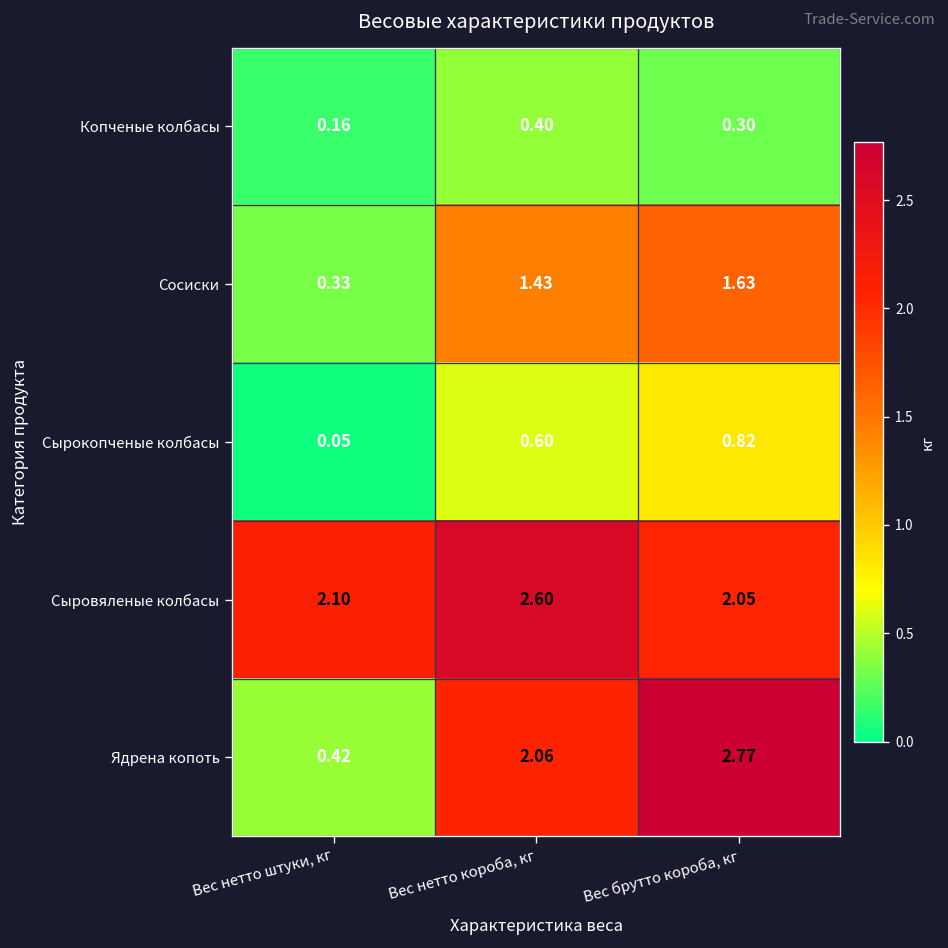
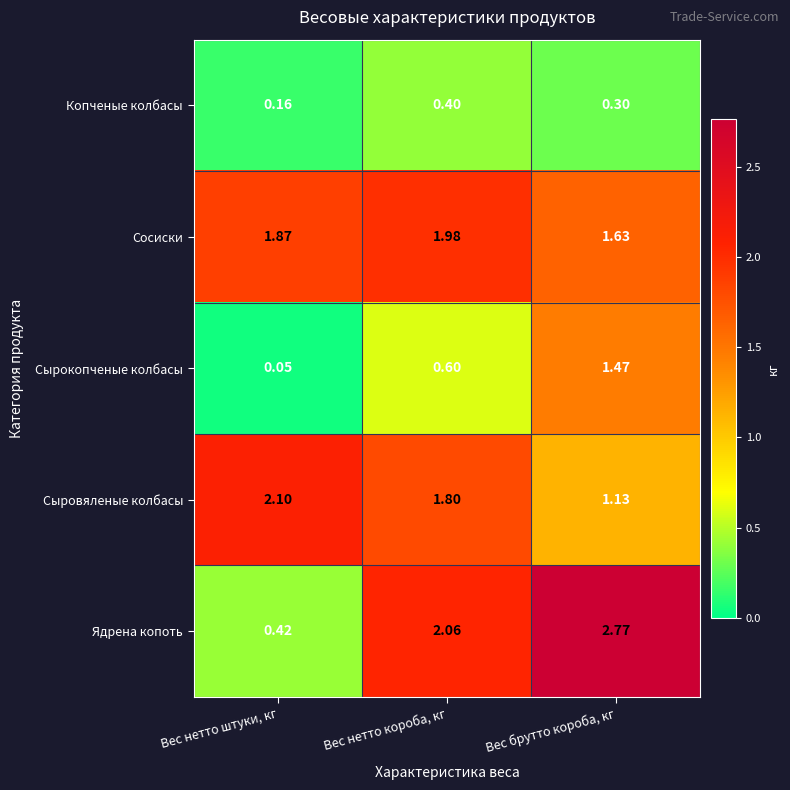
  {
    "Копченые колбасы": {
      "Вес нетто штуки, кг": 0.16,
      "Вес нетто короба, кг": 0.40,
      "Вес брутто короба, кг": 0.30
    },
    "Сосиски": {
-     "Вес нетто штуки, кг": 0.33,
-     "Вес нетто короба, кг": 1.43,
+     "Вес нетто штуки, кг": 1.87,
+     "Вес нетто короба, кг": 1.98,
      "Вес брутто короба, кг": 1.63
    },
    "Сырокопченые колбасы": {
      "Вес нетто штуки, кг": 0.05,
      "Вес нетто короба, кг": 0.60,
-     "Вес брутто короба, кг": 0.82
+     "Вес брутто короба, кг": 1.47
    },
    "Сыровяленые колбасы": {
      "Вес нетто штуки, кг": 2.10,
-     "Вес нетто короба, кг": 2.60,
-     "Вес брутто короба, кг": 2.05
+     "Вес нетто короба, кг": 1.80,
+     "Вес брутто короба, кг": 1.13
    },
    "Ядрена копоть": {
      "Вес нетто штуки, кг": 0.42,
      "Вес нетто короба, кг": 2.06,
      "Вес брутто короба, кг": 2.77
    }
  }
